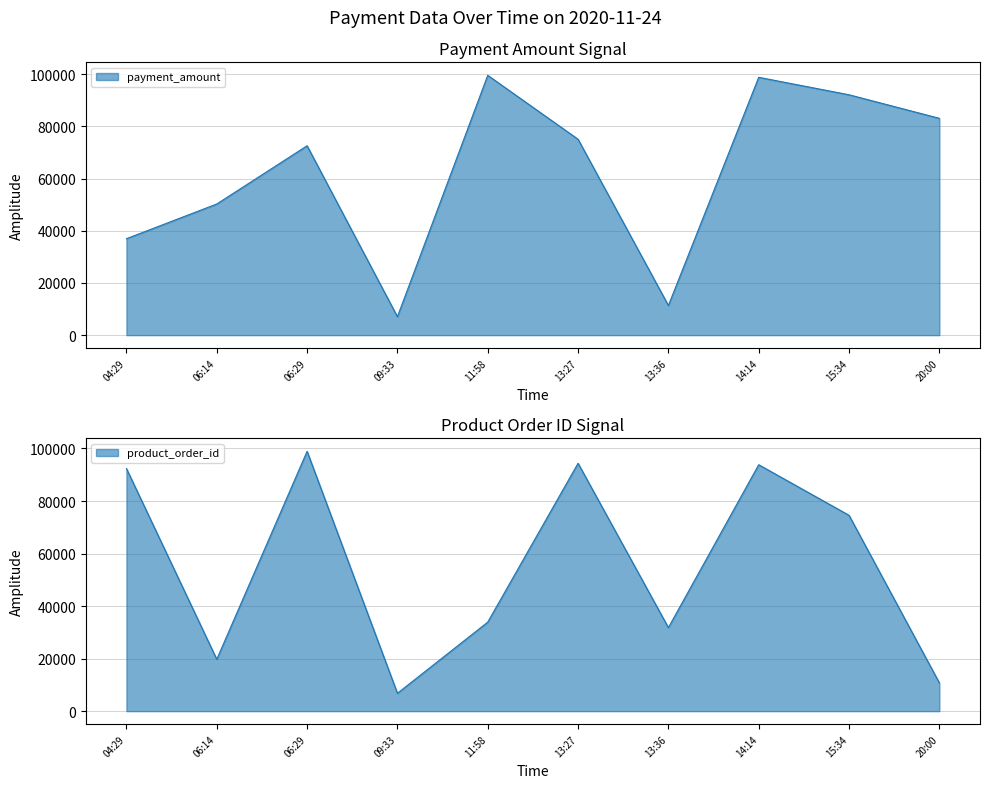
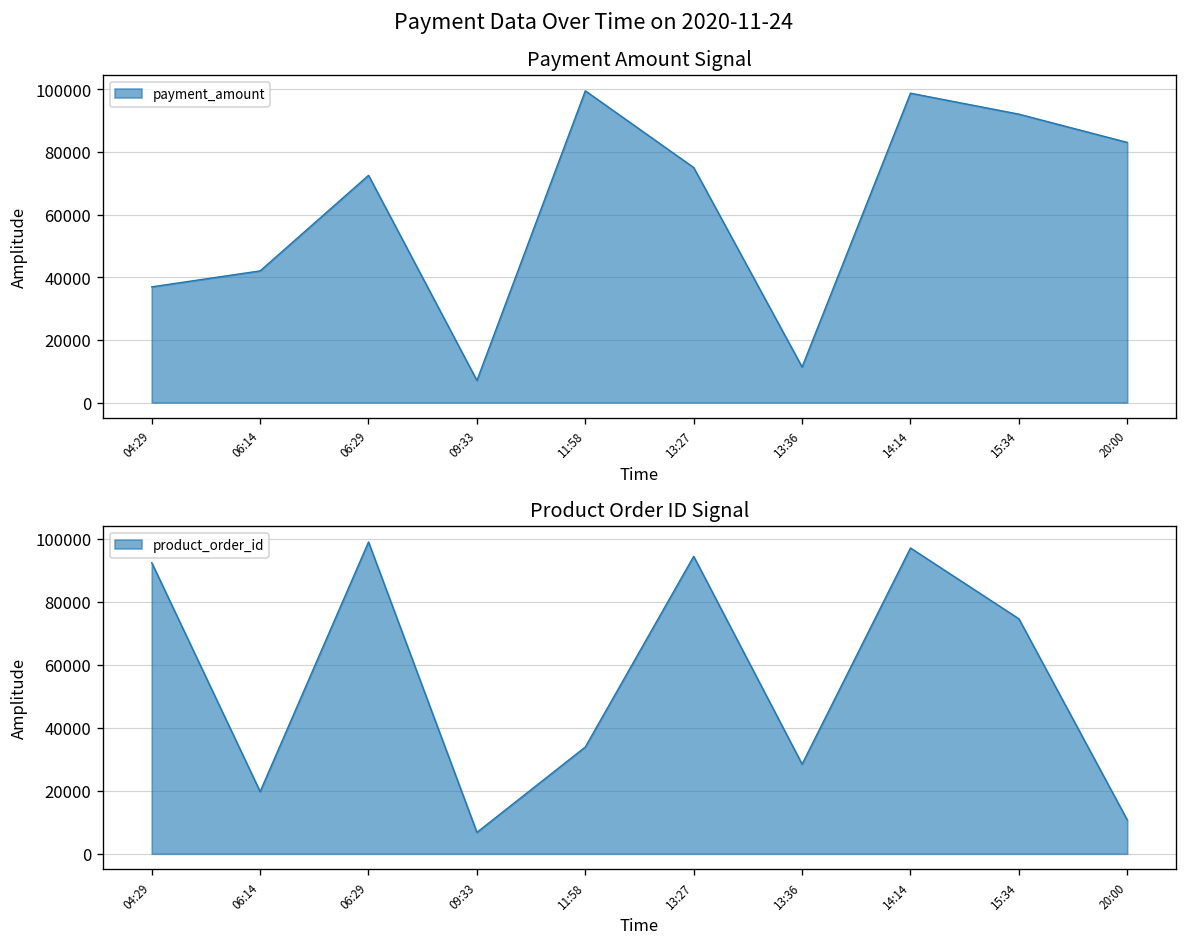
  {
    "Payment Amount Signal": {
      "04:29": 37000,
-     "06:14": 50000,
+     "06:14": 42000,
      "06:29": 73000,
      "09:33": 7000,
      "11:58": 100000,
      "13:27": 75000,
      "13:36": 11000,
      "14:14": 99000,
      "15:34": 92000,
      "20:00": 83000
    },
    "Product Order ID Signal": {
      "04:29": 92000,
      "06:14": 20000,
      "06:29": 99000,
      "09:33": 7000,
      "11:58": 34000,
      "13:27": 94000,
-     "13:36": 32000,
-     "14:14": 94000,
+     "13:36": 28000,
+     "14:14": 97000,
      "15:34": 75000,
      "20:00": 11000
    }
  }
